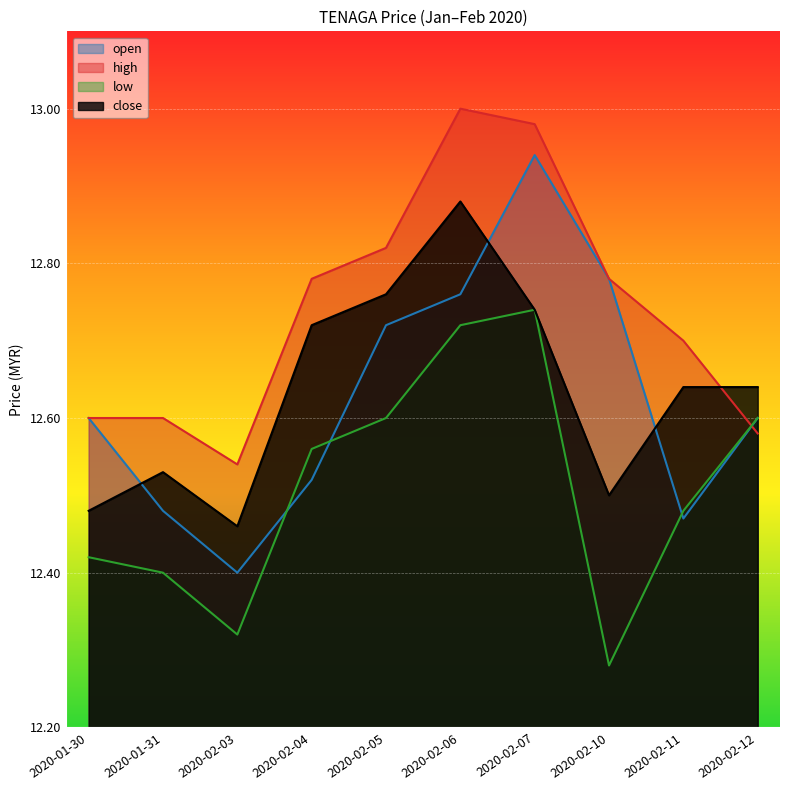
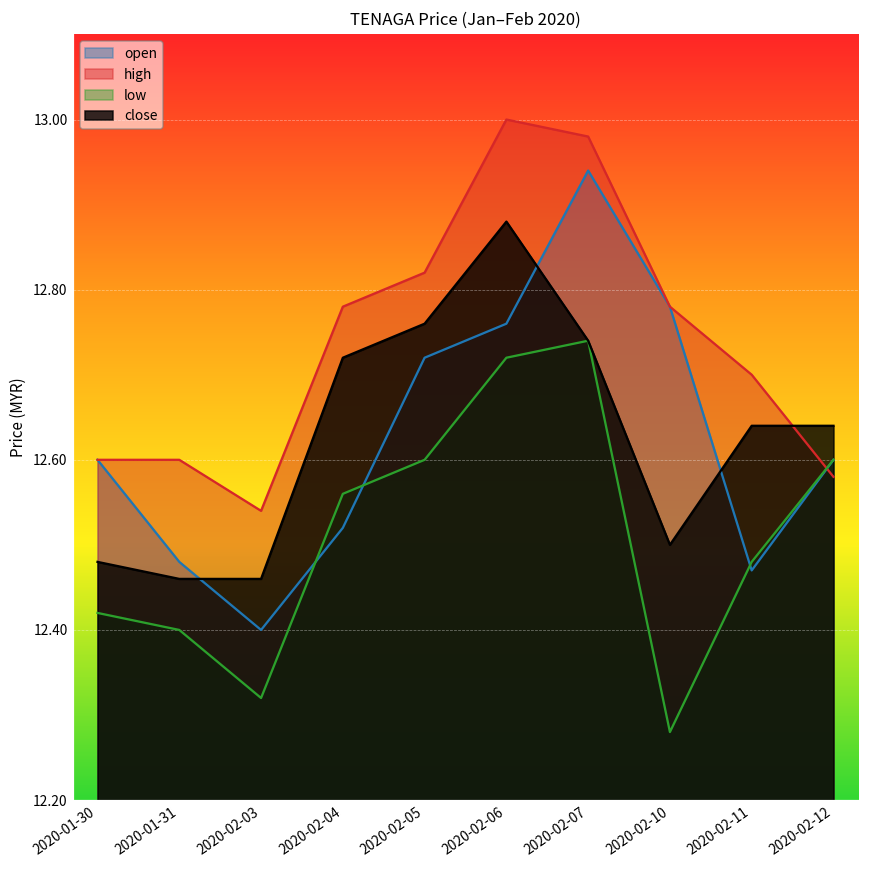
  {
    "open": {
      "2020-01-31": 12.48,
      "2020-02-03": 12.40,
      "2020-02-04": 12.52,
      "2020-02-05": 12.72,
      "2020-02-06": 12.76,
      "2020-02-07": 12.94,
      "2020-02-11": 12.47
    },
    "high": {
      "2020-01-31": 12.60,
      "2020-02-03": 12.54,
      "2020-02-04": 12.78,
      "2020-02-05": 12.82,
      "2020-02-06": 13.00,
      "2020-02-07": 12.98,
      "2020-02-11": 12.70,
      "2020-02-12": 12.58
    },
    "low": {
      "2020-01-30": 12.42,
      "2020-01-31": 12.40,
      "2020-02-03": 12.32,
      "2020-02-04": 12.56,
      "2020-02-05": 12.60,
      "2020-02-06": 12.72,
      "2020-02-10": 12.28,
      "2020-02-11": 12.48
    },
    "close": {
      "2020-01-30": 12.48,
-     "2020-01-31": 12.53,
+     "2020-01-31": 12.46,
      "2020-02-03": 12.46,
      "2020-02-04": 12.72,
      "2020-02-05": 12.76,
      "2020-02-06": 12.88,
      "2020-02-10": 12.50,
      "2020-02-11": 12.64,
      "2020-02-12": 12.64
    }
  }
